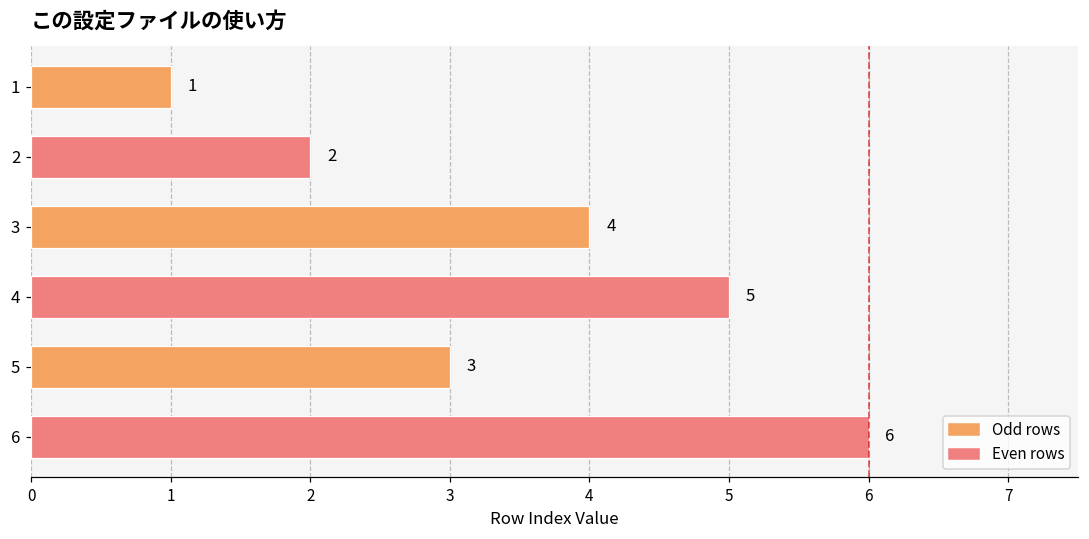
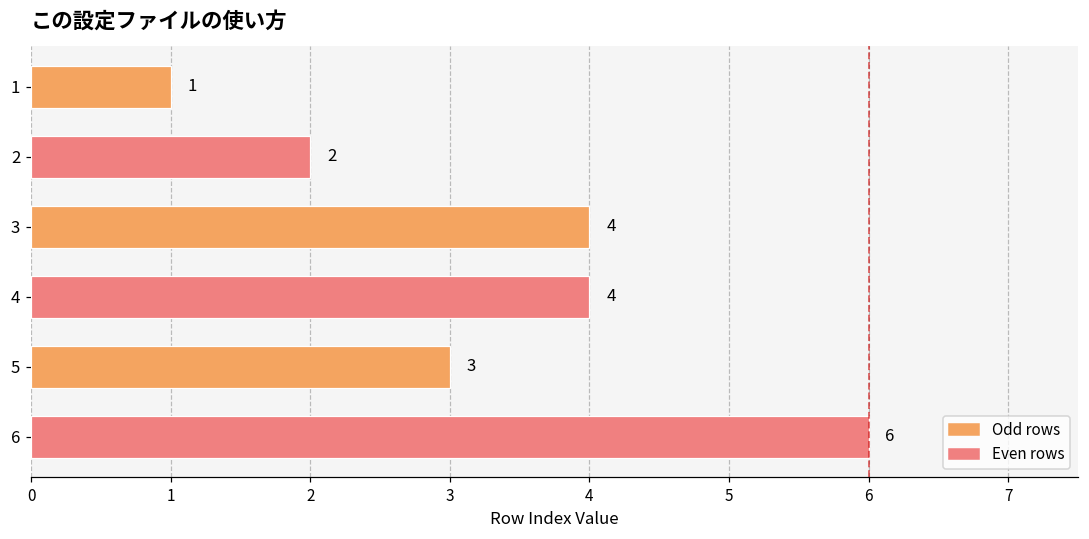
  {
    "1": 1,
    "2": 2,
    "3": 4,
-   "4": 5,
+   "4": 4,
    "5": 3,
    "6": 6
  }
